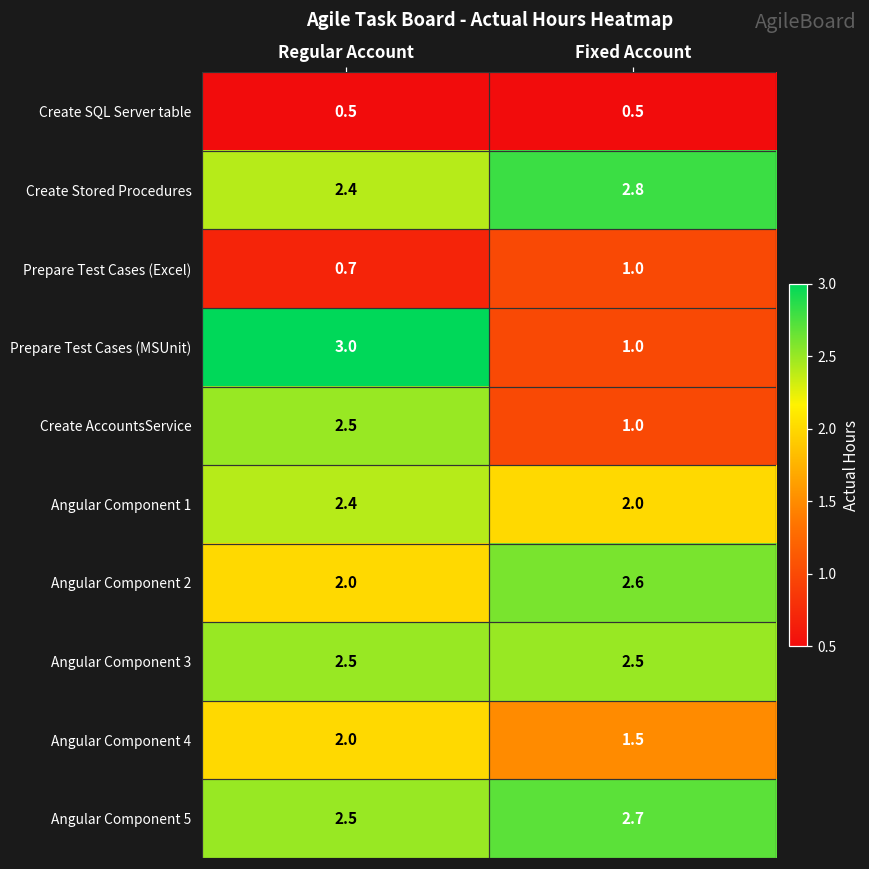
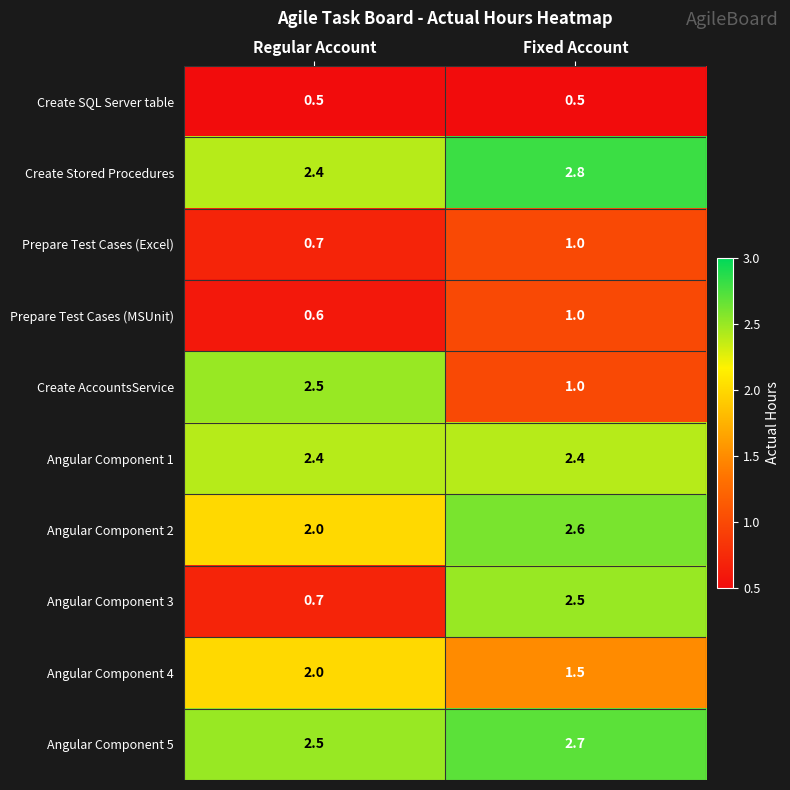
  {
    "Create SQL Server table": {
      "Regular Account": 0.5,
      "Fixed Account": 0.5
    },
    "Create Stored Procedures": {
      "Regular Account": 2.4,
      "Fixed Account": 2.8
    },
    "Prepare Test Cases (Excel)": {
      "Regular Account": 0.7,
      "Fixed Account": 1.0
    },
    "Prepare Test Cases (MSUnit)": {
-     "Regular Account": 3.0,
+     "Regular Account": 0.6,
      "Fixed Account": 1.0
    },
    "Create AccountsService": {
      "Regular Account": 2.5,
      "Fixed Account": 1.0
    },
    "Angular Component 1": {
      "Regular Account": 2.4,
-     "Fixed Account": 2.0
+     "Fixed Account": 2.4
    },
    "Angular Component 2": {
      "Regular Account": 2.0,
      "Fixed Account": 2.6
    },
    "Angular Component 3": {
-     "Regular Account": 2.5,
+     "Regular Account": 0.7,
      "Fixed Account": 2.5
    },
    "Angular Component 4": {
      "Regular Account": 2.0,
      "Fixed Account": 1.5
    },
    "Angular Component 5": {
      "Regular Account": 2.5,
      "Fixed Account": 2.7
    }
  }
